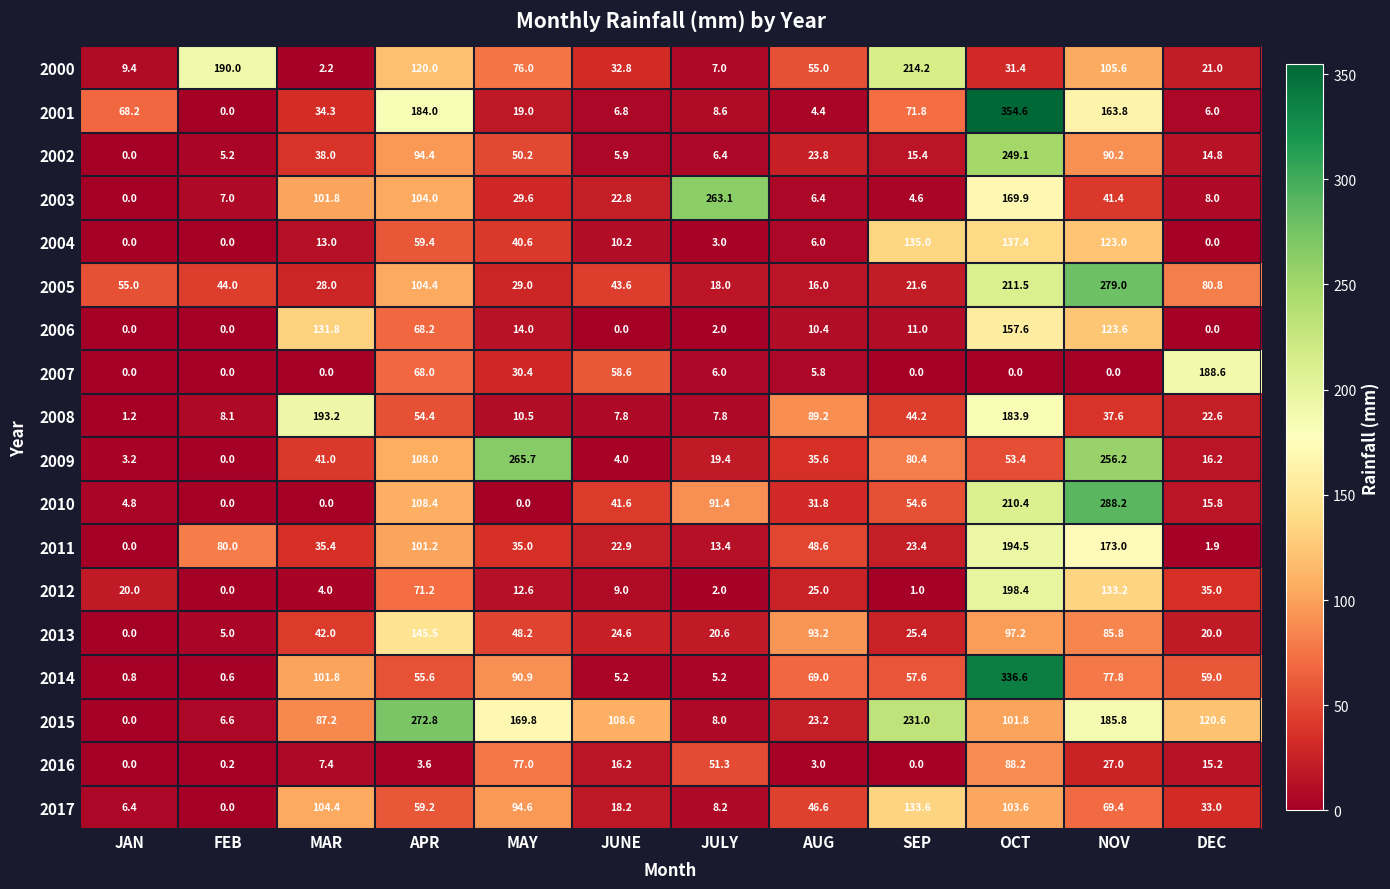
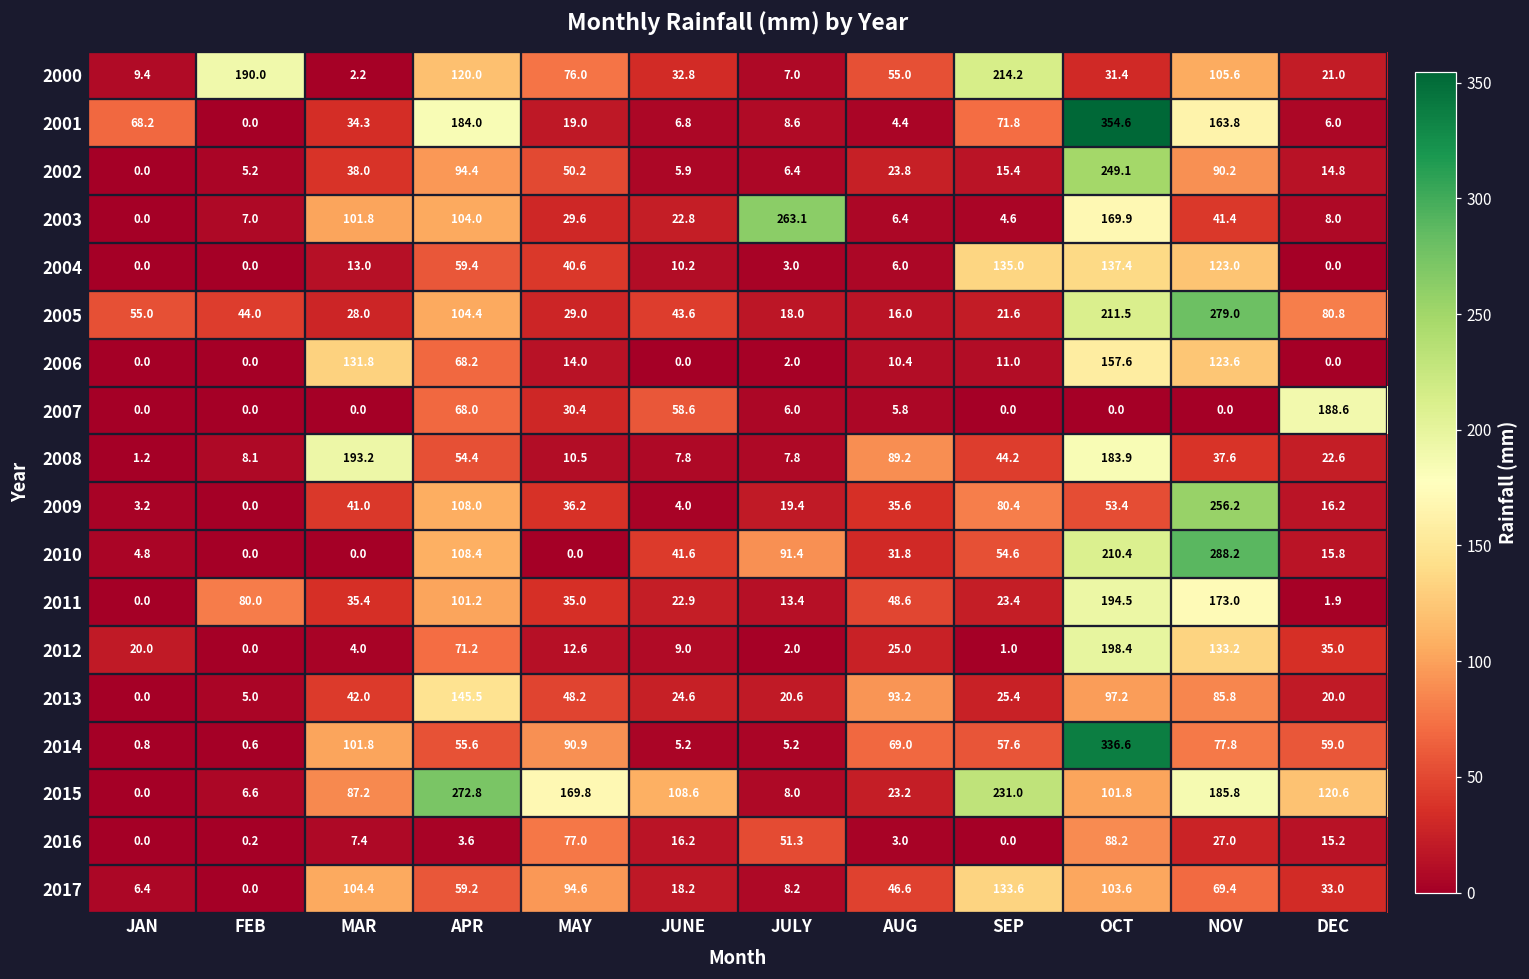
  {
    "2009": {
      "JAN": 3.2,
      "FEB": 0.0,
      "MAR": 41.0,
      "APR": 108.0,
-     "MAY": 265.7,
+     "MAY": 36.2,
      "JUNE": 4.0,
      "JULY": 19.4,
      "AUG": 35.6,
      "SEP": 80.4,
      "OCT": 53.4,
      "NOV": 256.2,
      "DEC": 16.2
    }
  }
